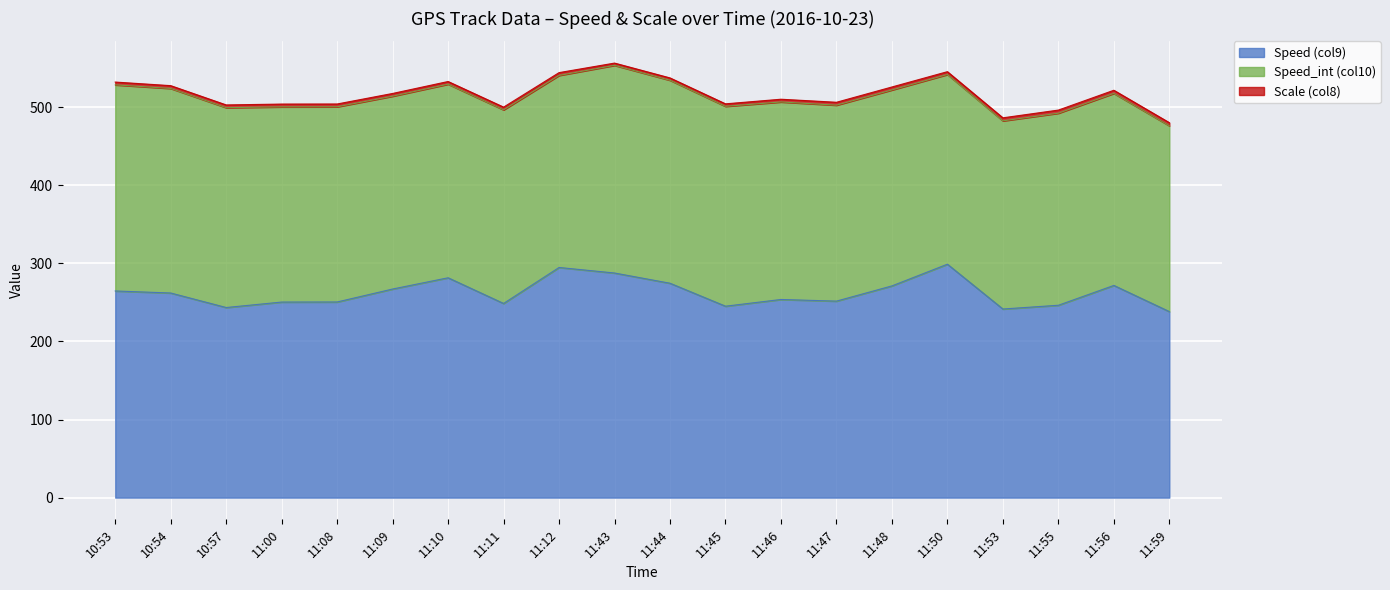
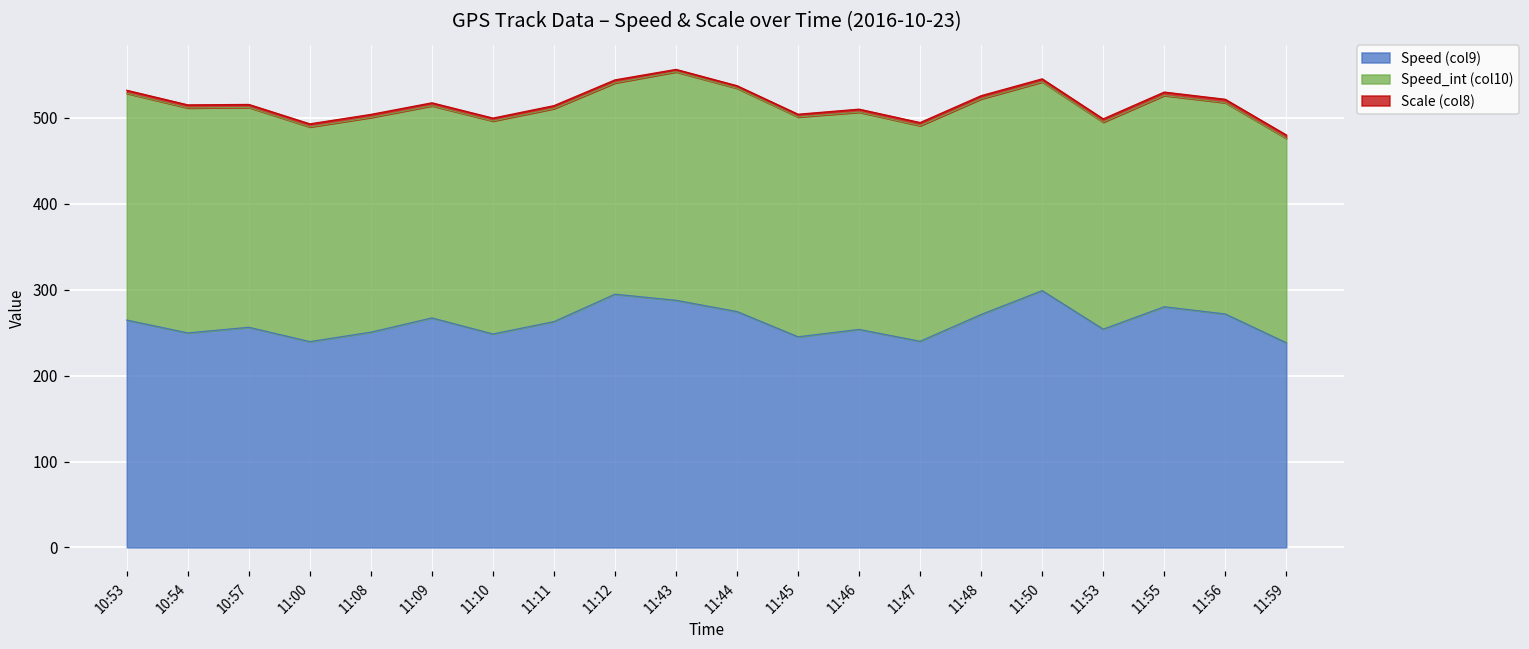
  {
    "Speed (col9)": {
      "10:53": 260,
-     "10:54": 260,
-     "10:57": 240,
-     "11:00": 250,
+     "10:54": 250,
+     "10:57": 260,
+     "11:00": 240,
      "11:08": 250,
      "11:09": 270,
-     "11:10": 280,
-     "11:11": 250,
+     "11:10": 250,
+     "11:11": 260,
      "11:12": 290,
      "11:43": 290,
      "11:44": 270,
      "11:45": 250,
      "11:46": 250,
-     "11:47": 250,
+     "11:47": 240,
      "11:48": 270,
      "11:50": 300,
-     "11:53": 240,
-     "11:55": 250,
+     "11:53": 250,
+     "11:55": 280,
      "11:56": 270,
      "11:59": 240
    },
    "Speed_int (col10)": {
      "10:53": 260,
      "10:54": 260,
      "10:57": 260,
      "11:00": 250,
      "11:08": 250,
      "11:09": 250,
      "11:10": 250,
      "11:11": 250,
      "11:12": 250,
      "11:46": 250,
      "11:47": 250,
      "11:48": 250,
      "11:50": 240,
      "11:53": 240,
      "11:55": 250,
      "11:56": 250,
      "11:59": 240
    },
    "Scale (col8)": {
      "10:53": 0,
      "10:54": 0,
      "10:57": 0,
      "11:00": 0,
      "11:08": 0,
      "11:09": 0,
      "11:10": 0,
      "11:11": 0,
      "11:12": 0,
      "11:46": 0,
      "11:47": 0,
      "11:48": 0,
      "11:50": 0,
      "11:53": 0,
      "11:55": 0,
      "11:56": 0,
      "11:59": 0
    }
  }
